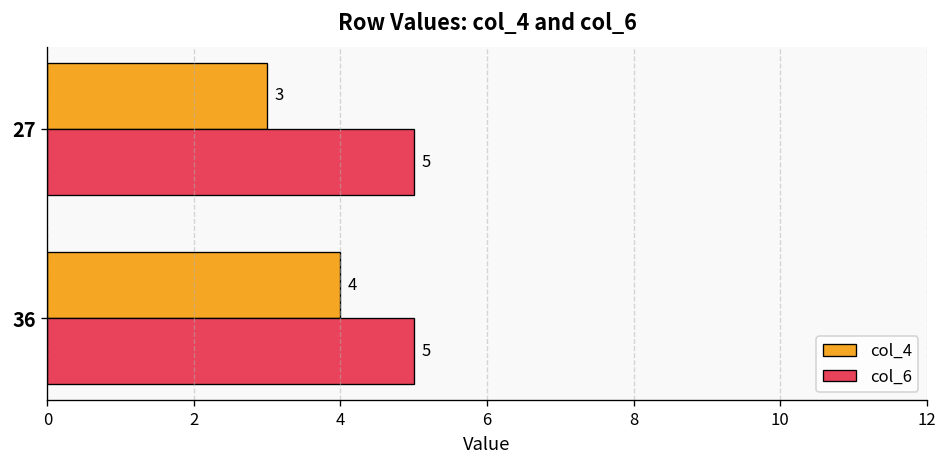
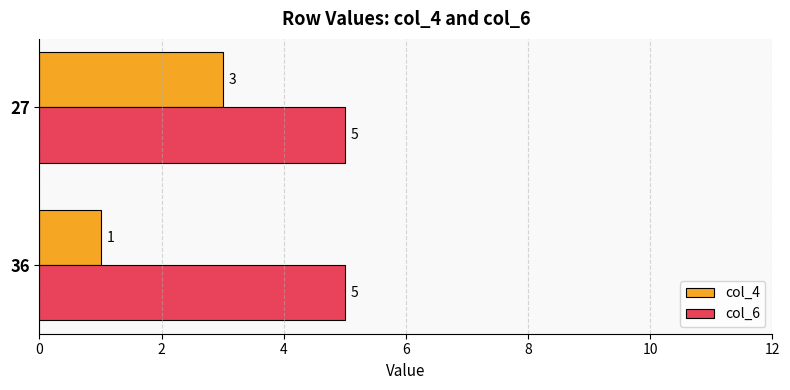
  {
    "col_4": {
      "27": 3,
-     "36": 4
+     "36": 1
    },
    "col_6": {
      "27": 5,
      "36": 5
    }
  }
